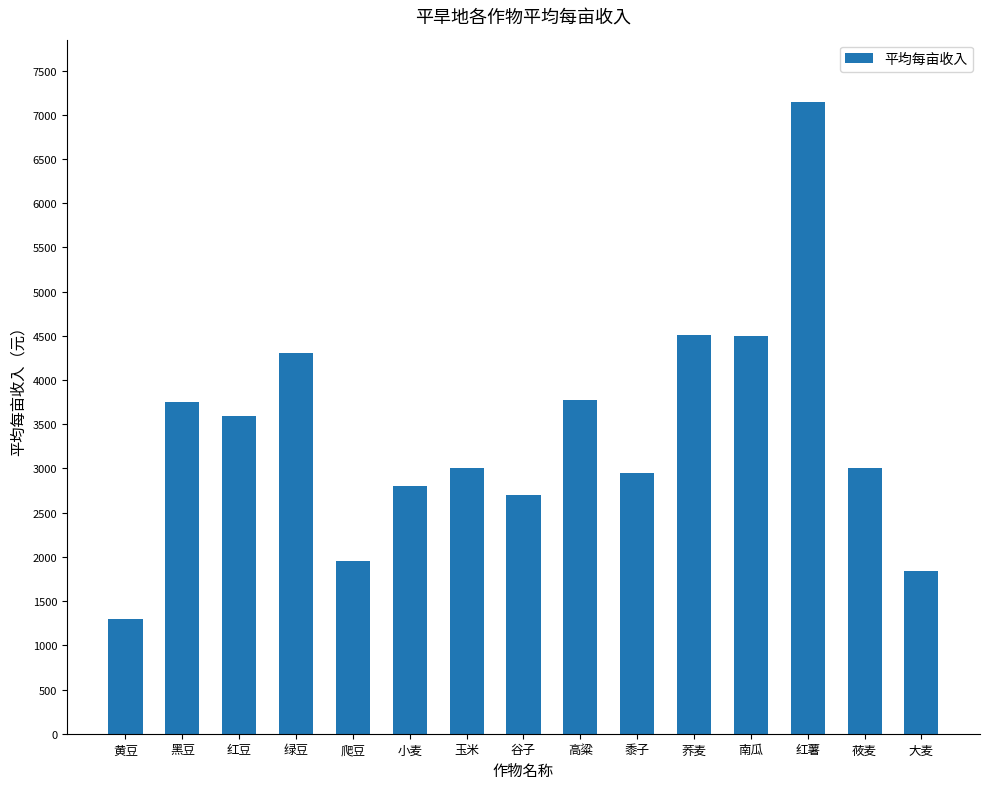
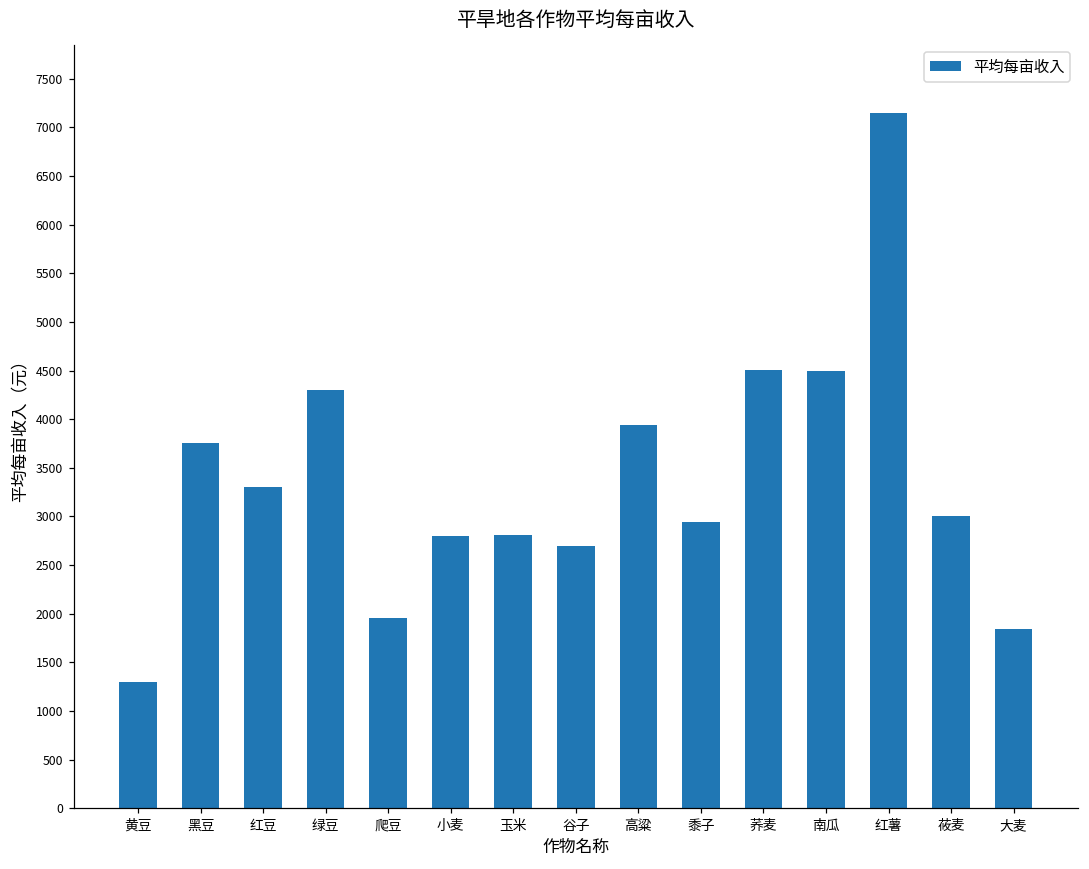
  {
    "黄豆": 1300,
    "黑豆": 3800,
-   "红豆": 3600,
+   "红豆": 3300,
    "绿豆": 4300,
    "爬豆": 2000,
    "小麦": 2800,
-   "玉米": 3000,
+   "玉米": 2800,
    "谷子": 2700,
-   "高粱": 3800,
+   "高粱": 3900,
    "黍子": 2900,
    "荞麦": 4500,
    "南瓜": 4500,
    "红薯": 7200,
    "莜麦": 3000,
    "大麦": 1800
  }
